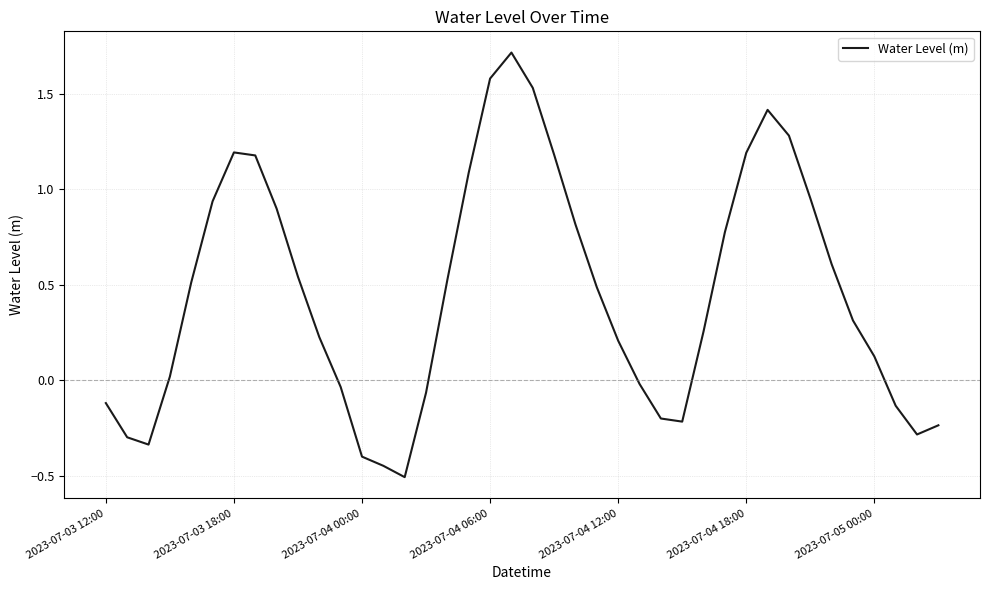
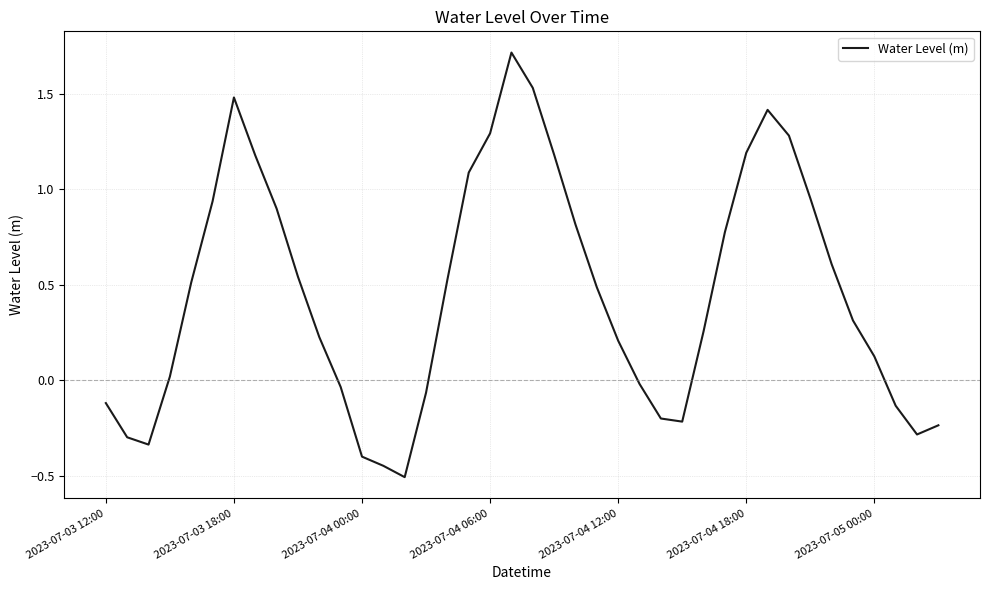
  {
    "2023-07-03 12:00": -0.12,
-   "2023-07-03 18:00": 1.19,
+   "2023-07-03 18:00": 1.48,
    "2023-07-04 00:00": -0.40,
-   "2023-07-04 06:00": 1.58,
+   "2023-07-04 06:00": 1.29,
    "2023-07-04 12:00": 0.21,
    "2023-07-04 18:00": 1.19,
    "2023-07-05 00:00": 0.13
  }
